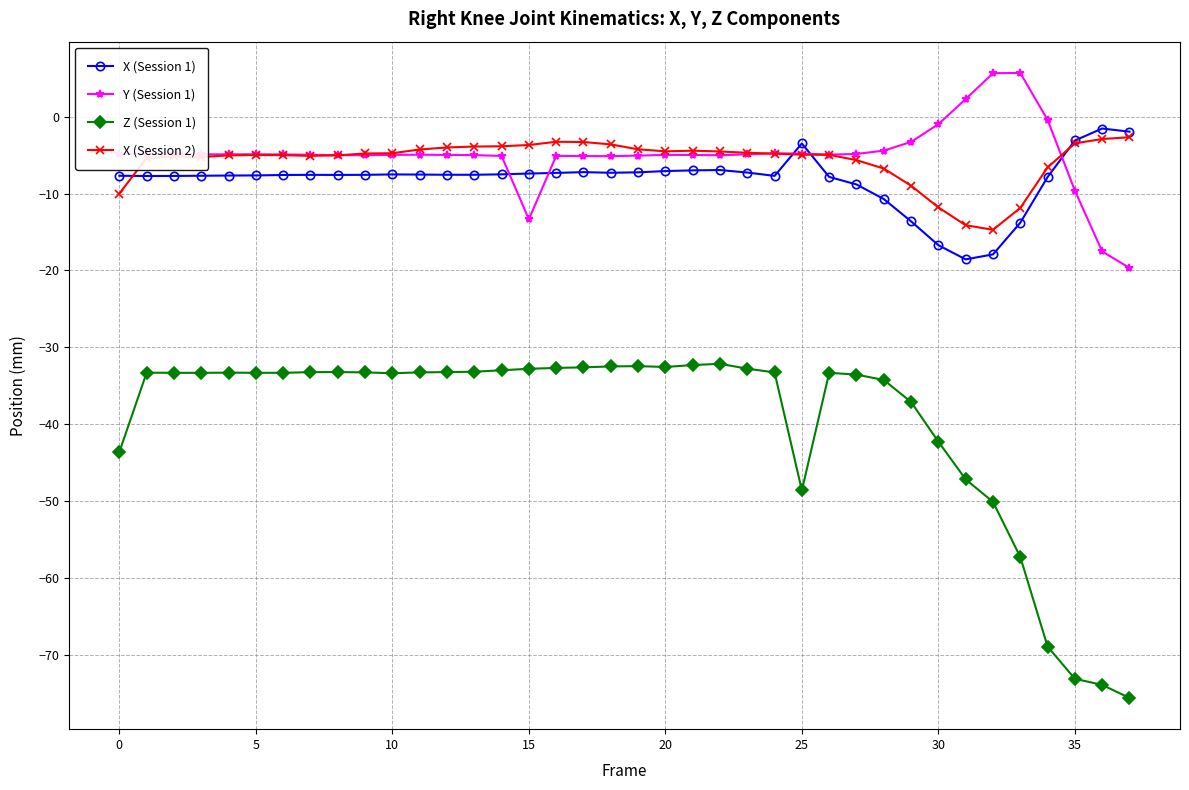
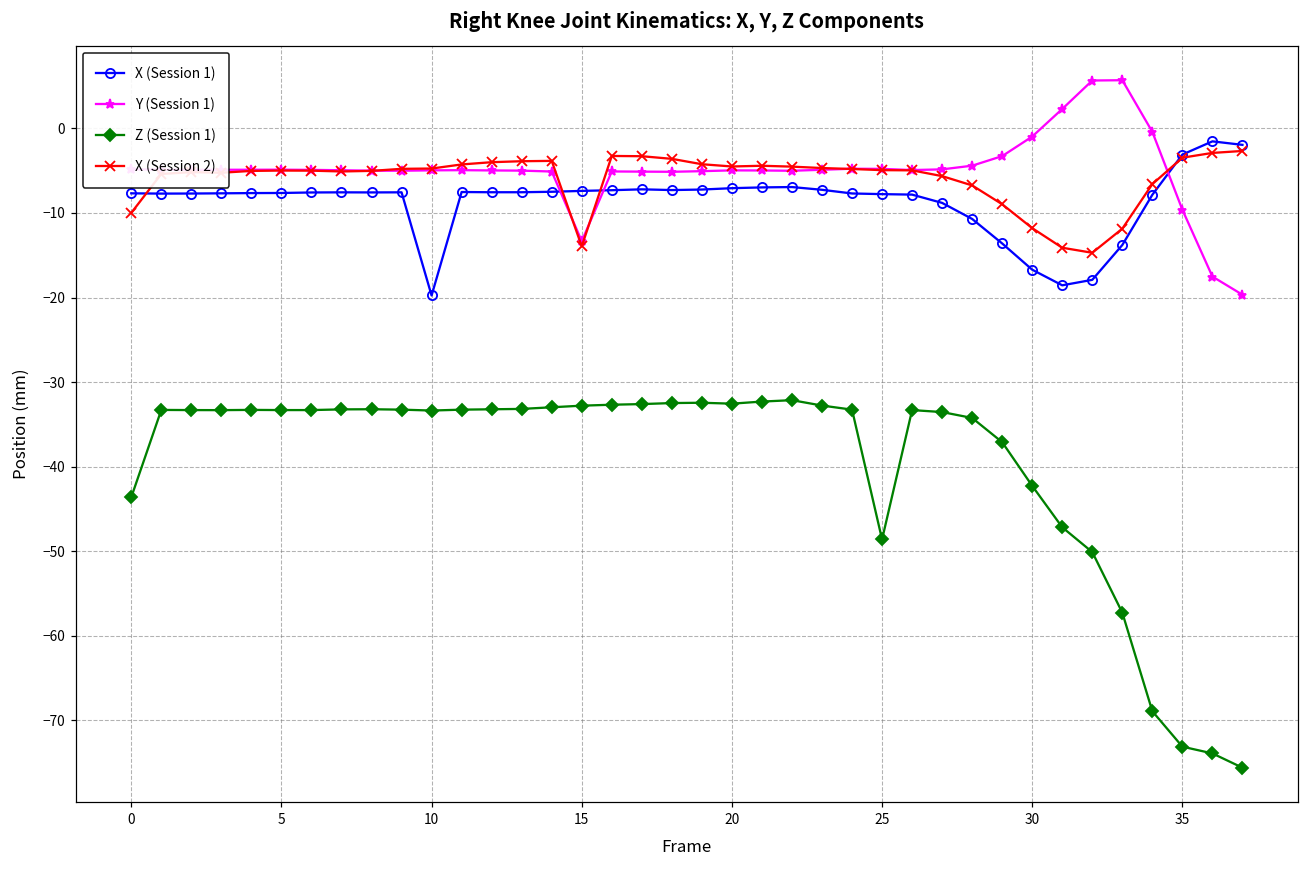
  {
    "X (Session 1)": {
      "0": -8,
      "5": -8,
-     "10": -8,
+     "10": -20,
      "15": -7,
      "20": -7,
-     "25": -3,
+     "25": -8,
      "30": -17,
      "35": -3
    },
    "Y (Session 1)": {
      "15": -13,
      "20": -5,
      "30": -1,
      "35": -10
    },
    "Z (Session 1)": {
      "0": -44,
      "5": -33,
      "10": -33,
      "15": -33,
      "20": -33,
      "25": -49,
      "30": -42,
      "35": -73
    },
    "X (Session 2)": {
      "0": -10,
-     "15": -4,
+     "15": -14,
      "20": -5,
      "30": -12,
      "35": -3
    }
  }
